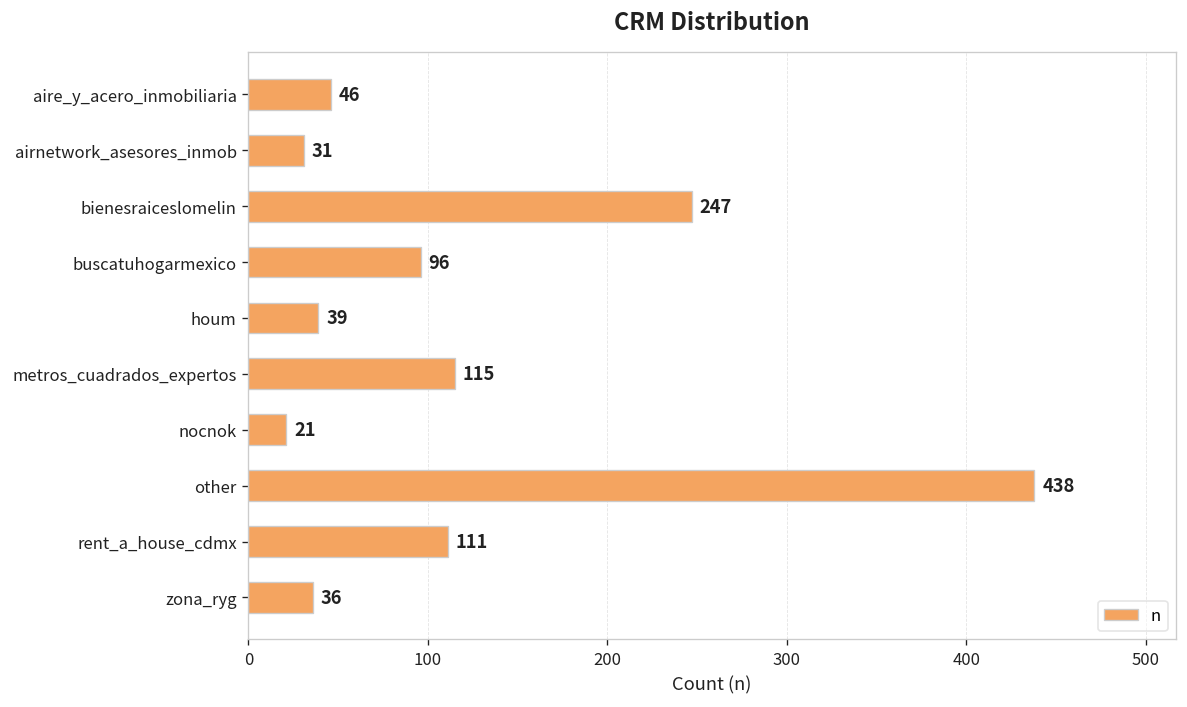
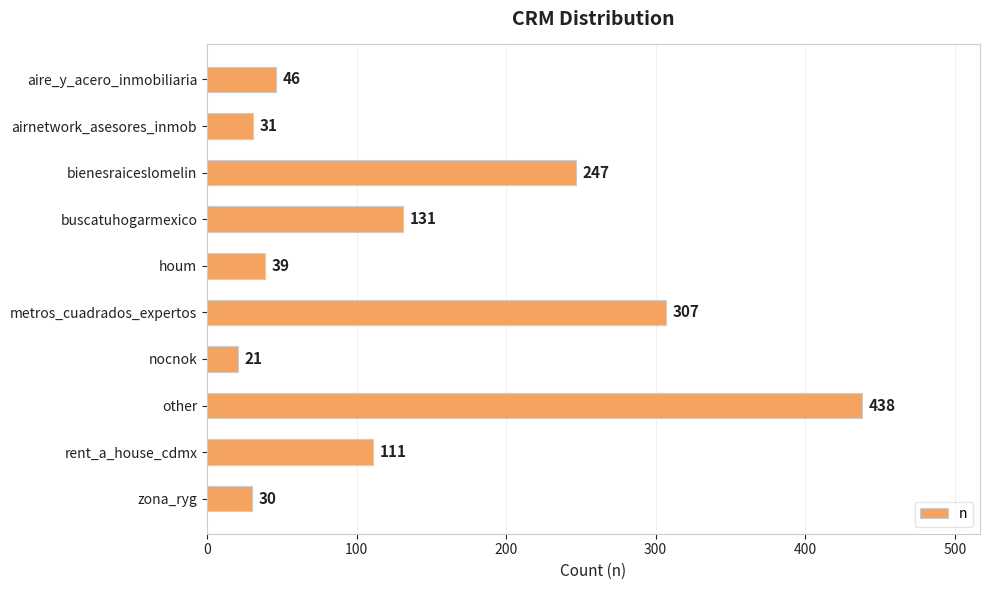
  {
    "aire_y_acero_inmobiliaria": 46,
    "airnetwork_asesores_inmob": 31,
    "bienesraiceslomelin": 247,
-   "buscatuhogarmexico": 96,
+   "buscatuhogarmexico": 131,
    "houm": 39,
-   "metros_cuadrados_expertos": 115,
+   "metros_cuadrados_expertos": 307,
    "nocnok": 21,
    "other": 438,
    "rent_a_house_cdmx": 111,
-   "zona_ryg": 36
+   "zona_ryg": 30
  }
